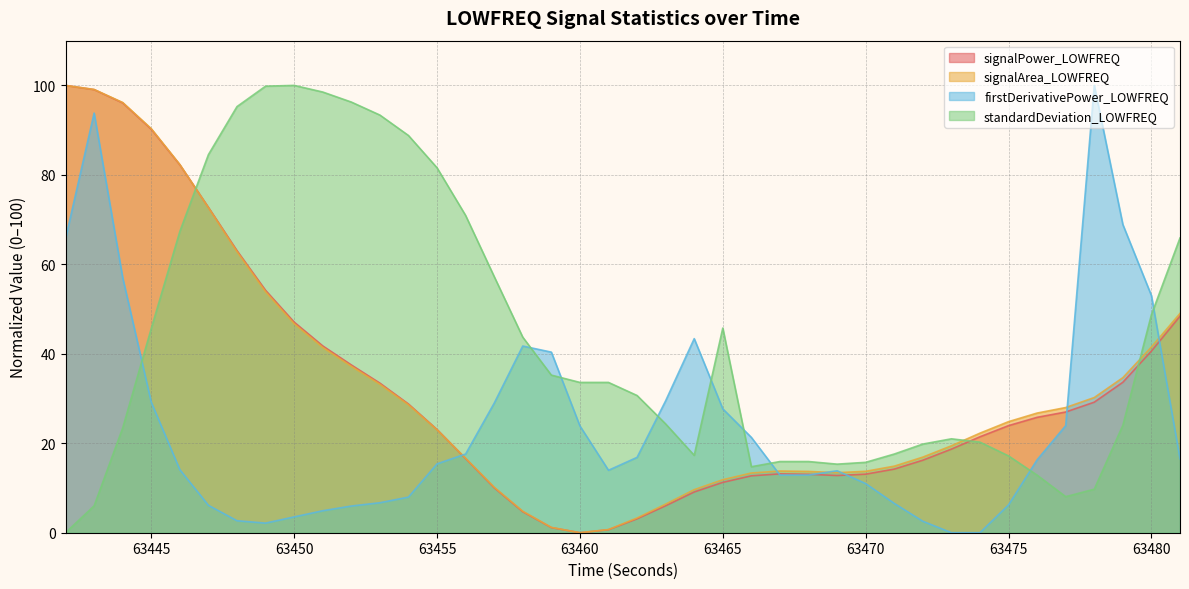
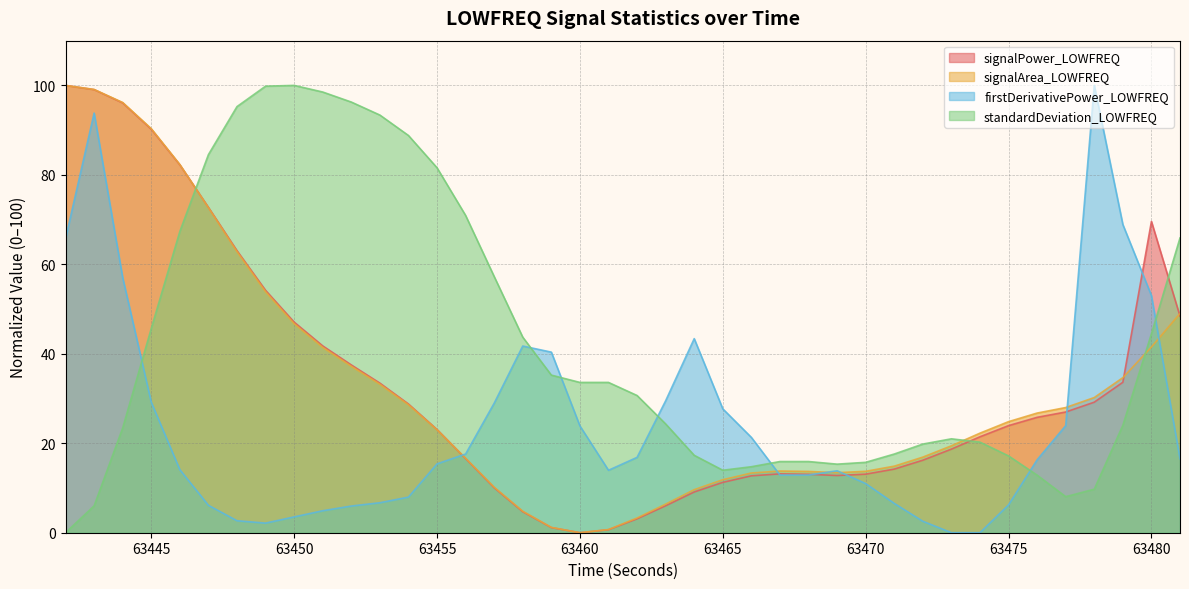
  {
    "signalPower_LOWFREQ": {
      "63465": 11,
      "63470": 13,
      "63475": 24,
-     "63480": 41
+     "63480": 70
    },
    "signalArea_LOWFREQ": {
      "63465": 12,
      "63470": 14,
      "63475": 25,
      "63480": 42
    },
    "firstDerivativePower_LOWFREQ": {
      "63445": 29,
      "63450": 4,
      "63455": 15,
      "63460": 24,
      "63465": 28,
      "63470": 11,
      "63475": 6,
      "63480": 53
    },
    "standardDeviation_LOWFREQ": {
      "63445": 46,
      "63450": 100,
      "63455": 82,
      "63460": 34,
-     "63465": 46,
+     "63465": 14,
      "63470": 16,
      "63475": 17,
-     "63480": 49
+     "63480": 44
    }
  }
